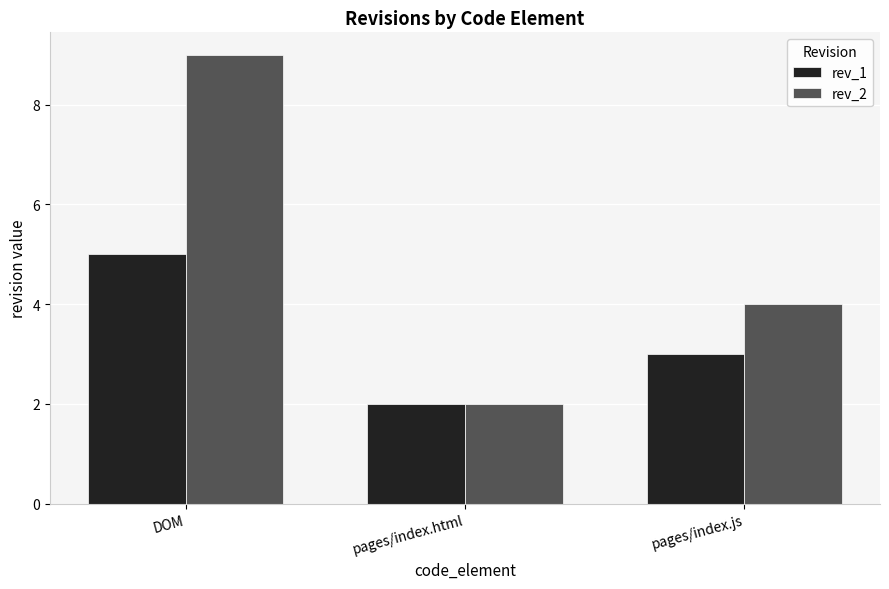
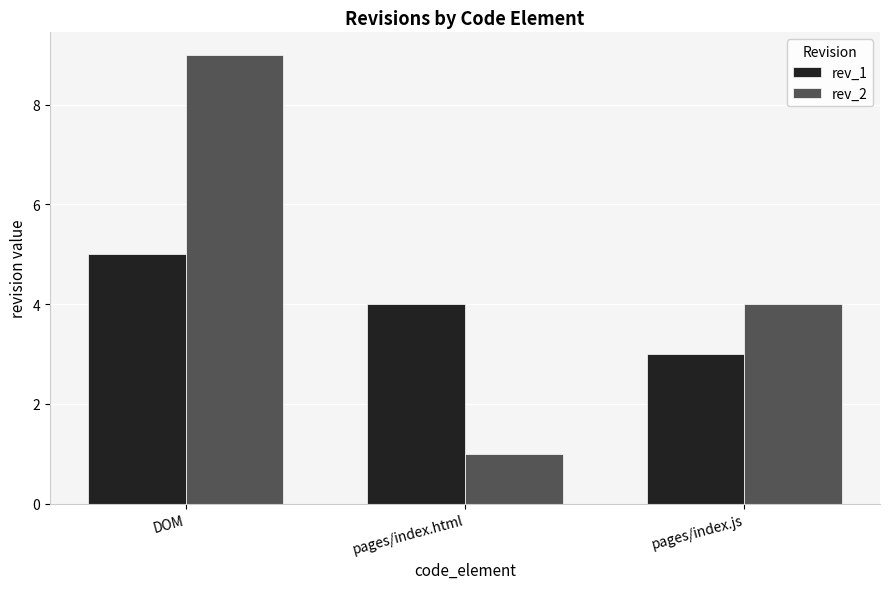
  {
    "rev_1": {
      "DOM": 5,
-     "pages/index.html": 2,
+     "pages/index.html": 4,
      "pages/index.js": 3
    },
    "rev_2": {
      "DOM": 9,
-     "pages/index.html": 2,
+     "pages/index.html": 1,
      "pages/index.js": 4
    }
  }
